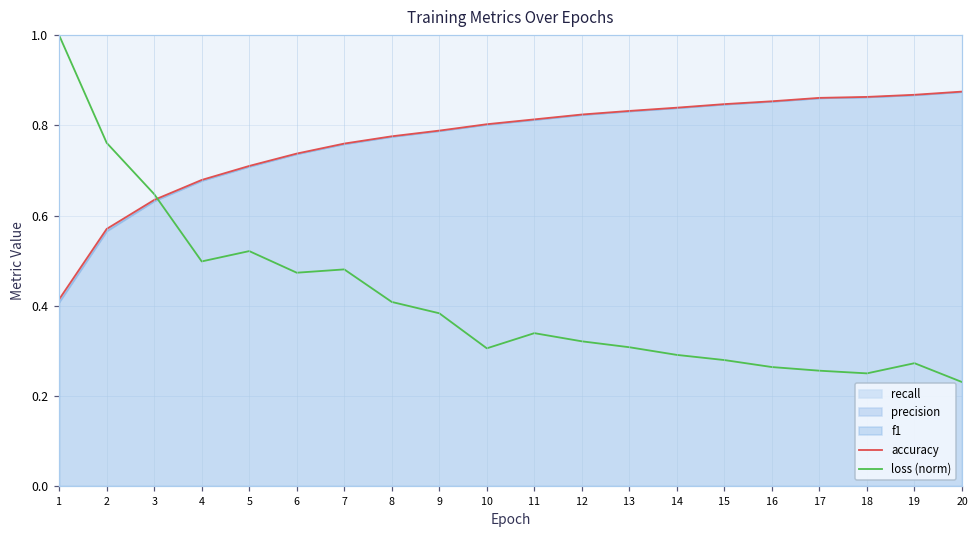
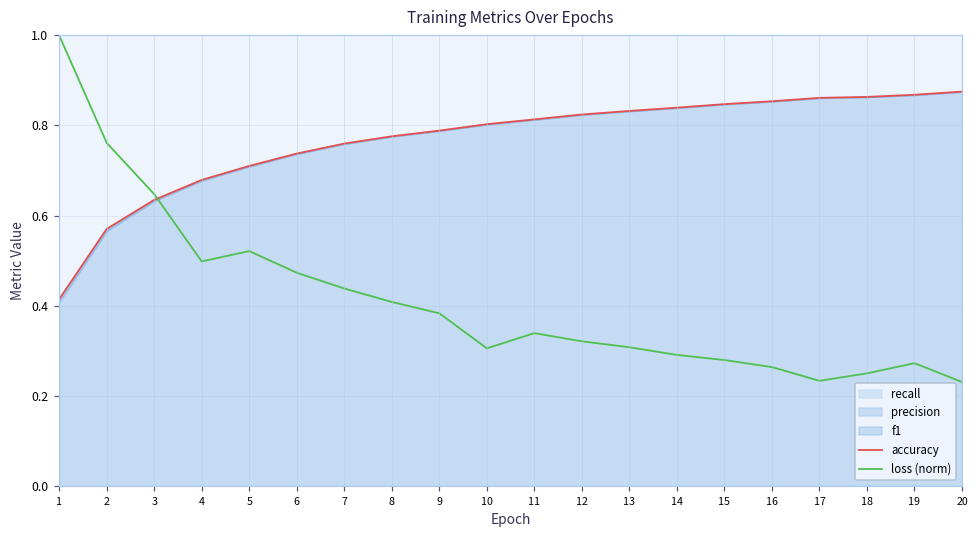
  {
    "loss (norm)": {
      "1": 1.00,
      "2": 0.76,
      "3": 0.65,
      "4": 0.50,
      "5": 0.52,
      "6": 0.47,
-     "7": 0.48,
+     "7": 0.44,
      "8": 0.41,
      "9": 0.38,
      "10": 0.31,
      "11": 0.34,
      "12": 0.32,
      "13": 0.31,
      "14": 0.29,
      "15": 0.28,
      "16": 0.26,
-     "17": 0.26,
+     "17": 0.23,
      "18": 0.25,
      "19": 0.27,
      "20": 0.23
    }
  }
